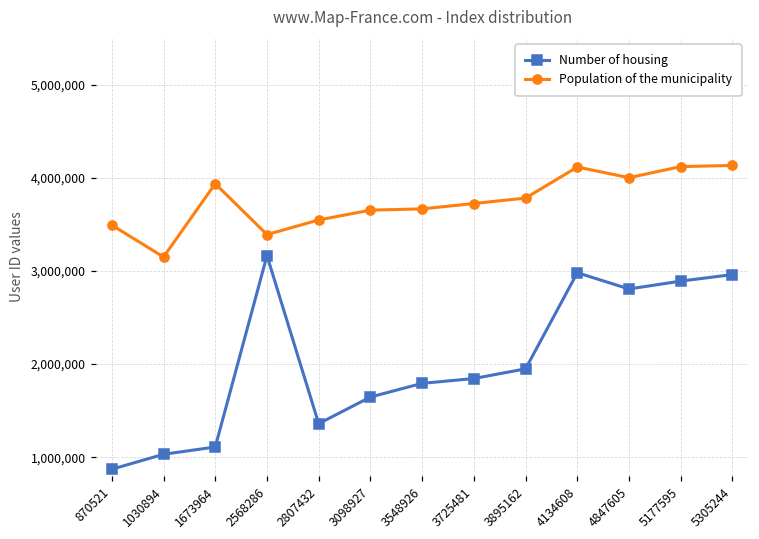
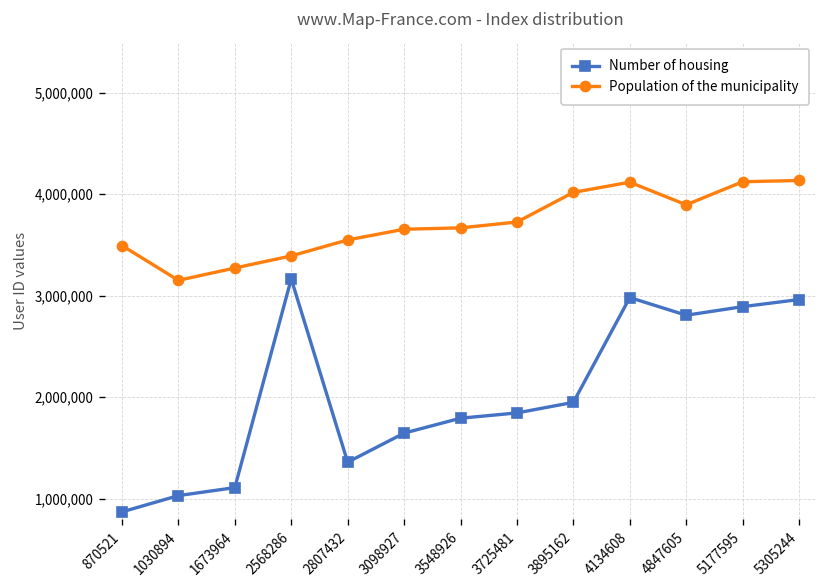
  {
    "Number of housing": {
      "870521": "900,000",
      "1030894": "1,000,000",
      "1673964": "1,100,000",
      "2568286": "3,200,000",
      "2807432": "1,400,000",
      "3098927": "1,600,000",
      "3548926": "1,800,000",
      "3725481": "1,800,000",
      "3895162": "1,900,000",
      "4134608": "3,000,000",
      "4847605": "2,800,000",
      "5177595": "2,900,000",
      "5305244": "3,000,000"
    },
    "Population of the municipality": {
      "870521": "3,500,000",
      "1030894": "3,200,000",
-     "1673964": "3,900,000",
+     "1673964": "3,300,000",
      "2568286": "3,400,000",
      "2807432": "3,500,000",
      "3098927": "3,700,000",
      "3548926": "3,700,000",
      "3725481": "3,700,000",
-     "3895162": "3,800,000",
+     "3895162": "4,000,000",
      "4134608": "4,100,000",
-     "4847605": "4,000,000",
+     "4847605": "3,900,000",
      "5177595": "4,100,000",
      "5305244": "4,100,000"
    }
  }
